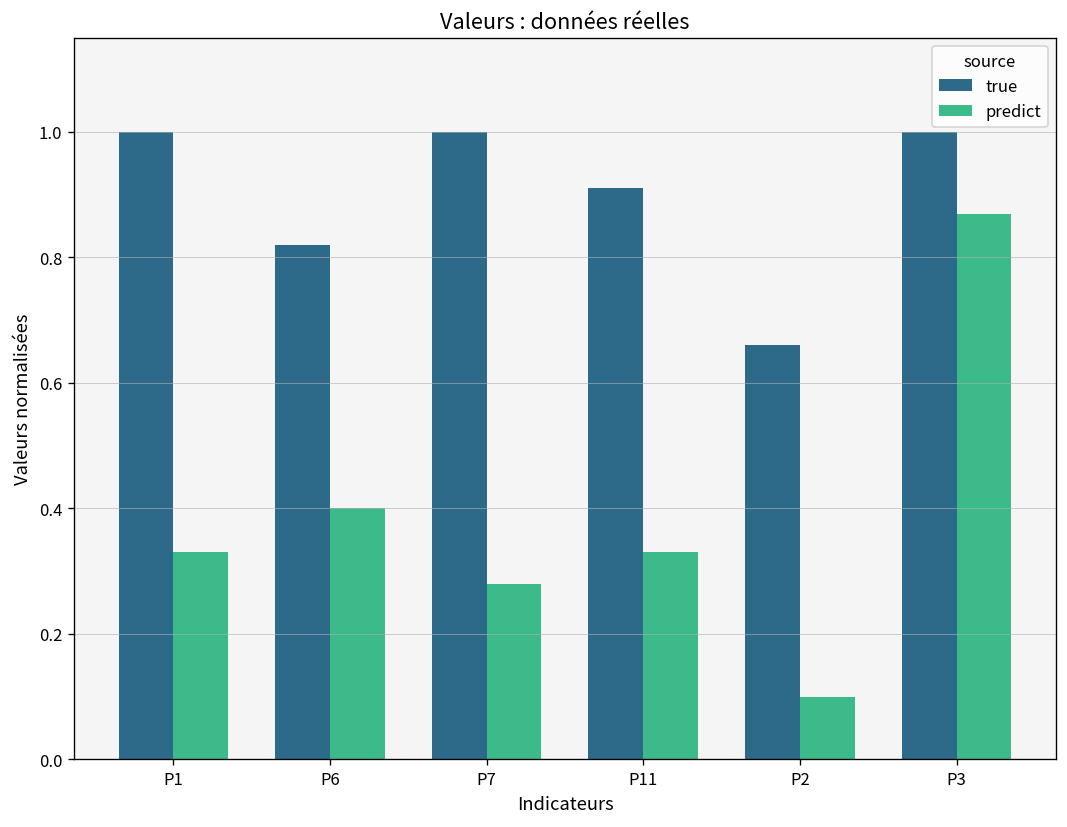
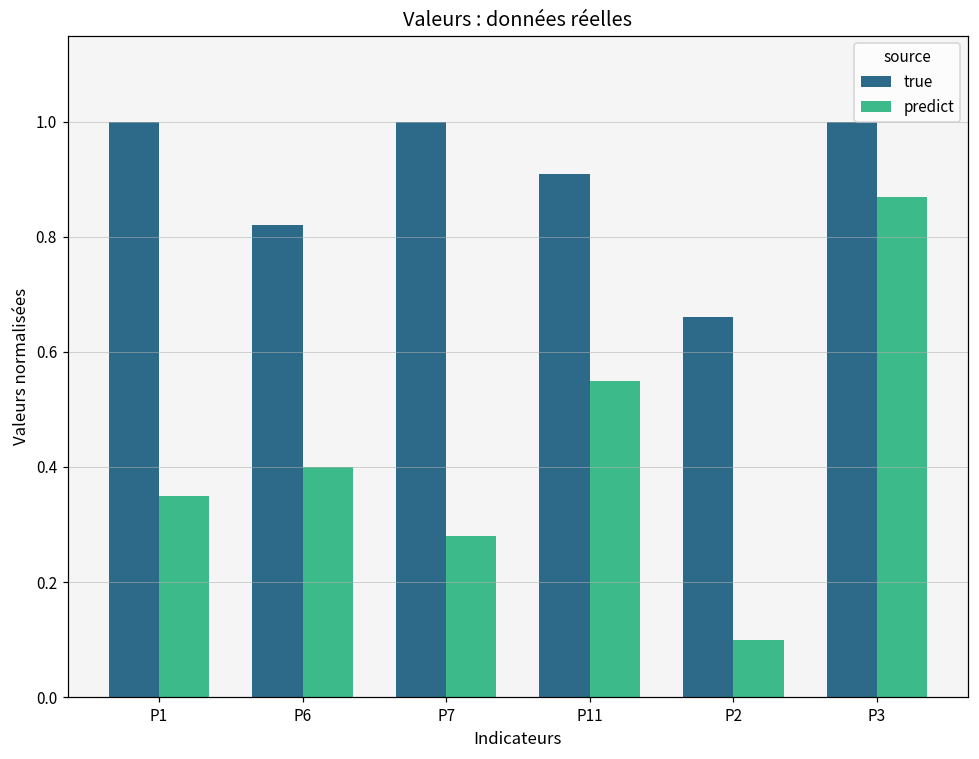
  {
    "true": {
      "P1": 1.00,
      "P6": 0.82,
      "P7": 1.00,
      "P11": 0.91,
      "P2": 0.66,
      "P3": 1.00
    },
    "predict": {
-     "P1": 0.33,
+     "P1": 0.35,
      "P6": 0.40,
      "P7": 0.28,
-     "P11": 0.33,
+     "P11": 0.55,
      "P2": 0.10,
      "P3": 0.87
    }
  }
